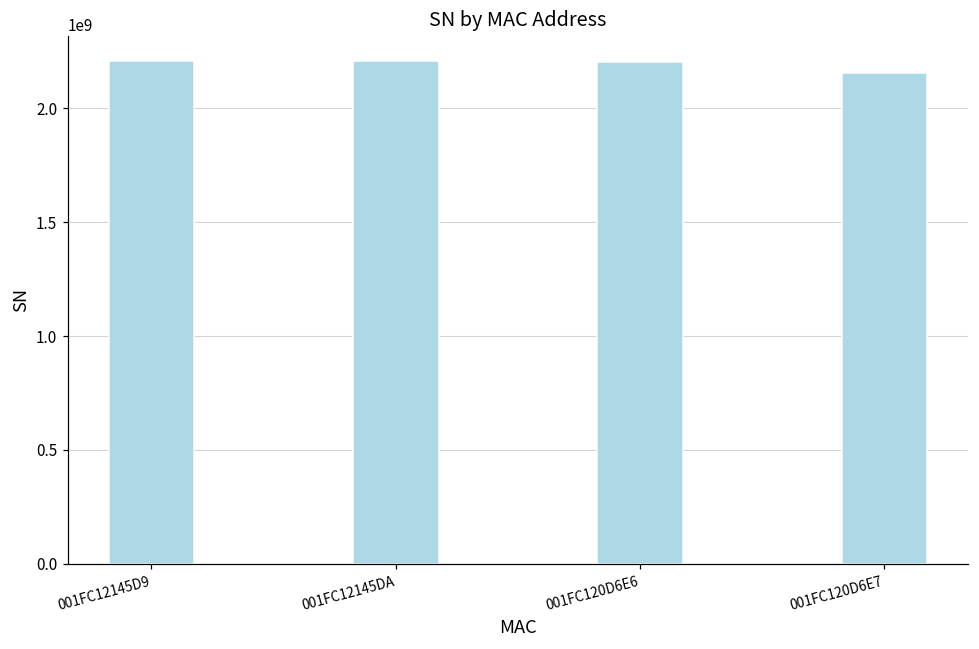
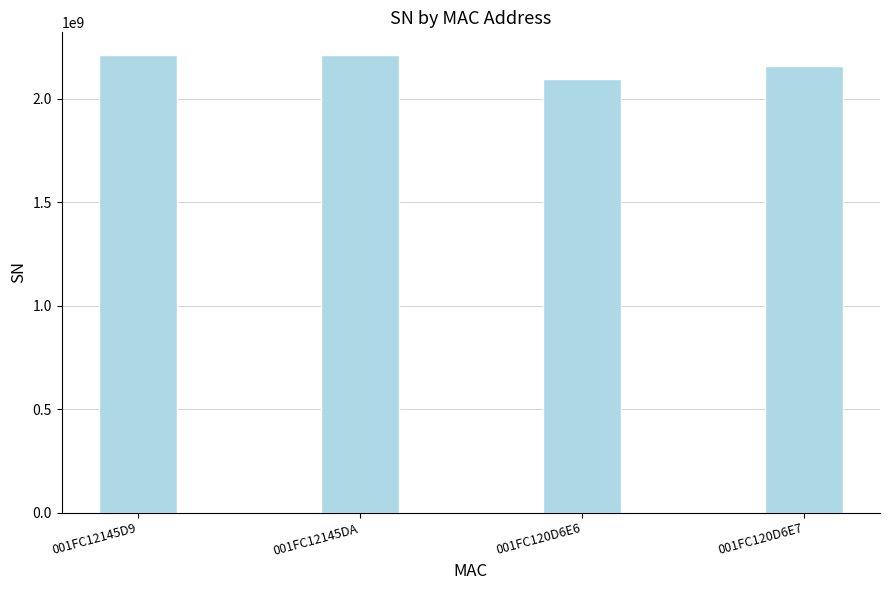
  {
    "001FC12145D9": 2210000000,
    "001FC12145DA": 2210000000,
-   "001FC120D6E6": 2200000000,
+   "001FC120D6E6": 2090000000,
    "001FC120D6E7": 2160000000
  }
